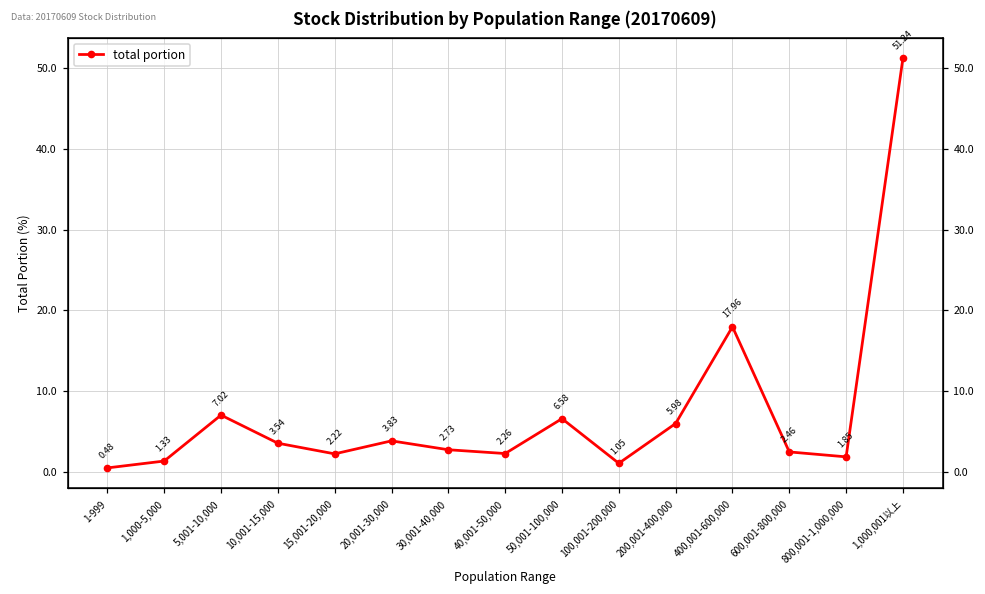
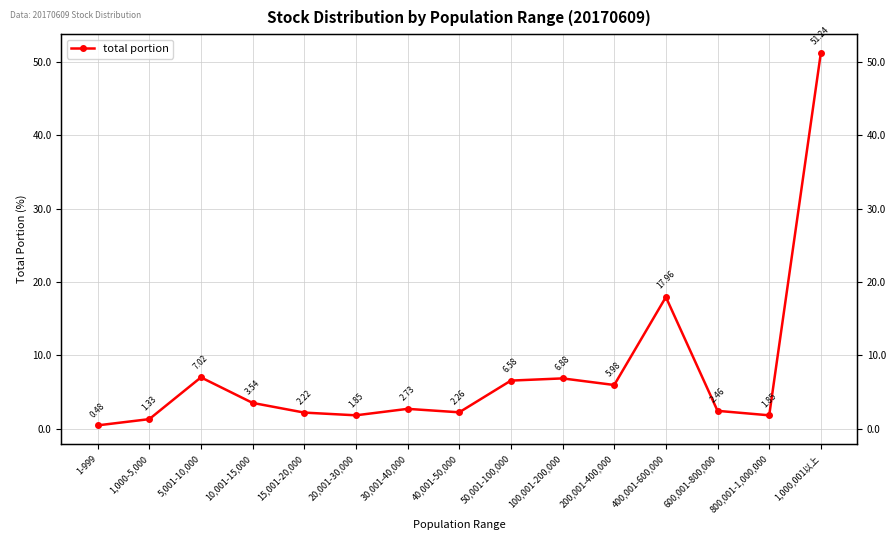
  {
    "1-999": 0.48,
    "1,000-5,000": 1.33,
    "5,001-10,000": 7.02,
    "10,001-15,000": 3.54,
    "15,001-20,000": 2.22,
-   "20,001-30,000": 3.83,
+   "20,001-30,000": 1.85,
    "30,001-40,000": 2.73,
    "40,001-50,000": 2.26,
    "50,001-100,000": 6.58,
-   "100,001-200,000": 1.05,
+   "100,001-200,000": 6.88,
    "200,001-400,000": 5.98,
    "400,001-600,000": 17.96,
    "600,001-800,000": 2.46,
    "800,001-1,000,000": 1.85,
    "1,000,001以上": 51.24
  }
